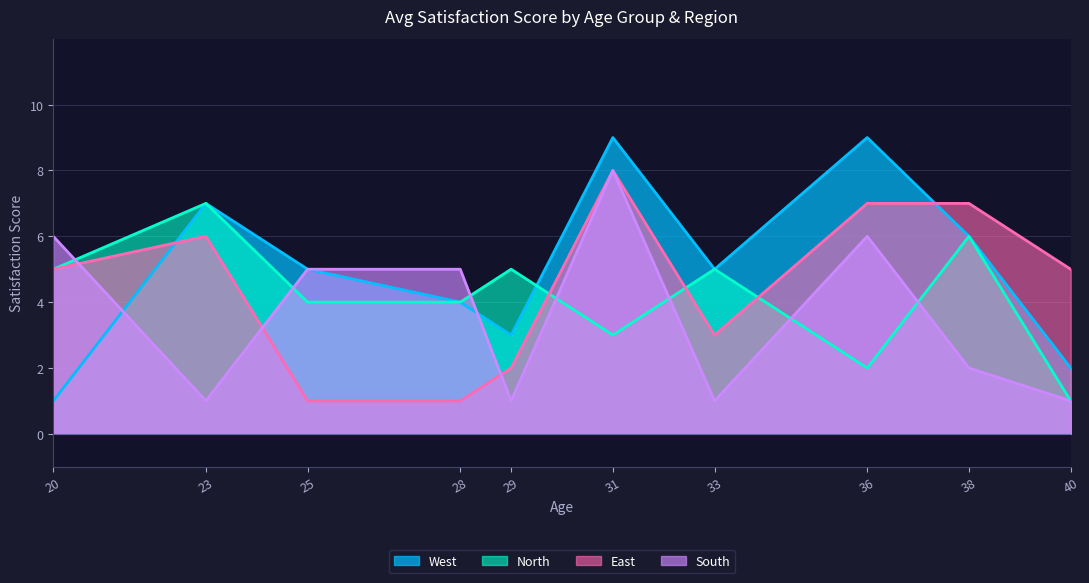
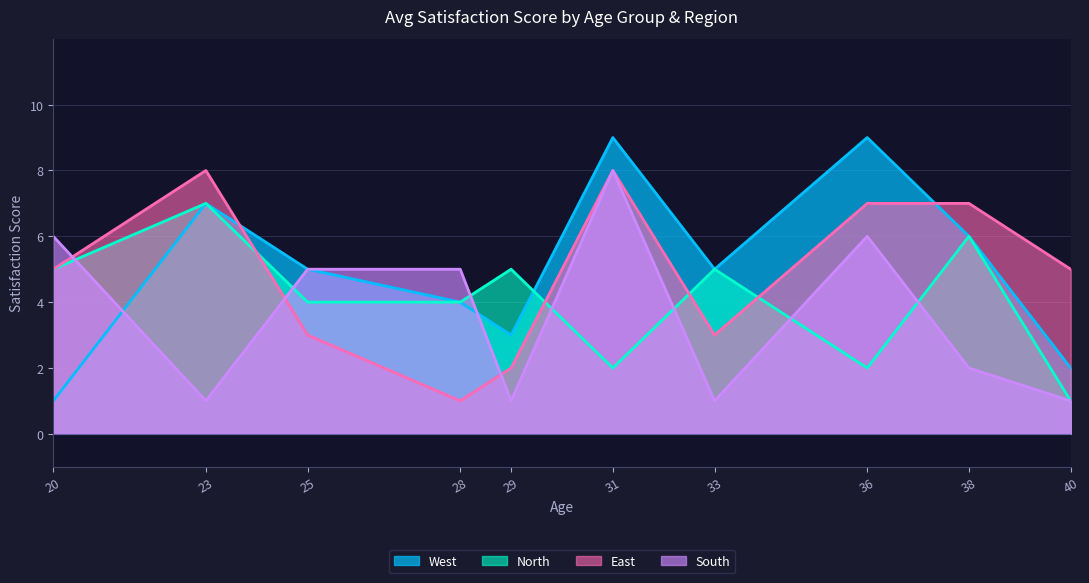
  {
    "West": {
      "20": 1,
      "29": 3,
      "31": 9,
      "36": 9,
      "40": 2
    },
    "North": {
      "25": 4,
      "29": 5,
-     "31": 3,
+     "31": 2,
      "36": 2
    },
    "East": {
-     "23": 6,
-     "25": 1,
+     "23": 8,
+     "25": 3,
      "28": 1,
      "29": 2,
      "33": 3,
      "36": 7,
      "38": 7,
      "40": 5
    },
    "South": {
      "20": 6,
      "23": 1,
      "28": 5,
      "29": 1,
      "33": 1,
      "36": 6,
      "38": 2
    }
  }
